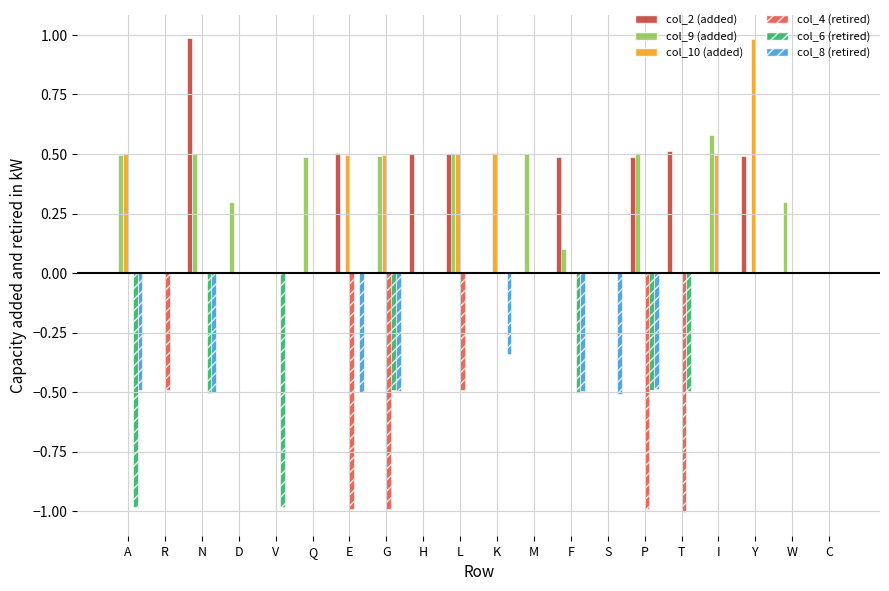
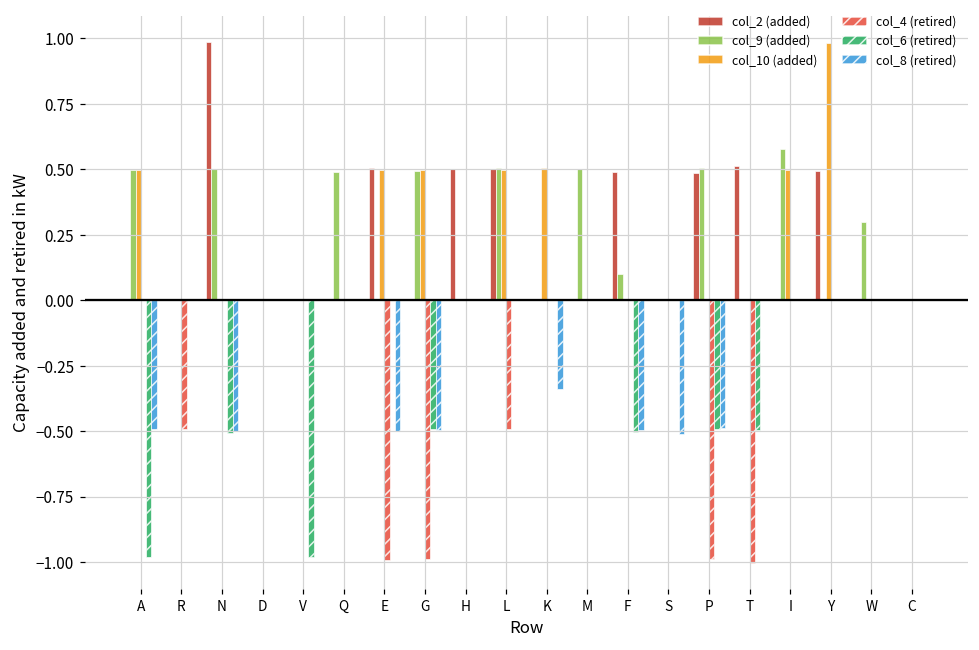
  {
    "col_9 (added)": {
      "A": 0.5,
      "R": 0.0,
      "N": 0.5,
-     "D": 0.3,
+     "D": 0.0,
      "V": 0.0,
      "Q": 0.49,
      "E": 0.0,
      "G": 0.5,
      "H": 0.0,
      "L": 0.5,
      "K": 0.0,
      "M": 0.5,
      "F": 0.1,
      "S": 0.0,
      "P": 0.5,
      "T": 0.0,
      "I": 0.58,
      "Y": 0.0,
      "W": 0.3,
      "C": 0.0
    },
    "col_10 (added)": {
      "A": 0.5,
      "R": 0.0,
      "N": 0.0,
      "D": 0.0,
      "V": 0.0,
      "Q": 0.0,
      "E": 0.5,
      "G": 0.5,
      "H": 0.0,
      "L": 0.5,
      "K": 0.5,
      "M": 0.0,
      "F": 0.0,
      "S": 0.0,
      "P": 0.0,
      "T": 0.0,
      "I": 0.5,
      "Y": 0.98,
      "W": 0.0,
      "C": 0.0
    },
    "col_6 (retired)": {
      "A": -0.98,
      "R": 0.0,
      "N": -0.5,
      "D": 0.0,
      "V": -0.98,
      "Q": 0.0,
      "E": 0.0,
      "G": -0.5,
      "H": 0.0,
      "L": 0.0,
      "K": 0.0,
      "M": 0.0,
      "F": -0.5,
      "S": 0.0,
      "P": -0.5,
      "T": -0.5,
      "I": 0.0,
      "Y": 0.0,
      "W": 0.0,
      "C": 0.0
    },
    "col_8 (retired)": {
      "A": -0.5,
      "R": 0.0,
      "N": -0.5,
      "D": 0.0,
      "V": 0.0,
      "Q": 0.0,
      "E": -0.5,
      "G": -0.5,
      "H": 0.0,
      "L": 0.0,
      "K": -0.34,
      "M": 0.0,
      "F": -0.5,
      "S": -0.5,
      "P": -0.49,
      "T": 0.0,
      "I": 0.0,
      "Y": 0.0,
      "W": 0.0,
      "C": 0.0
    }
  }
